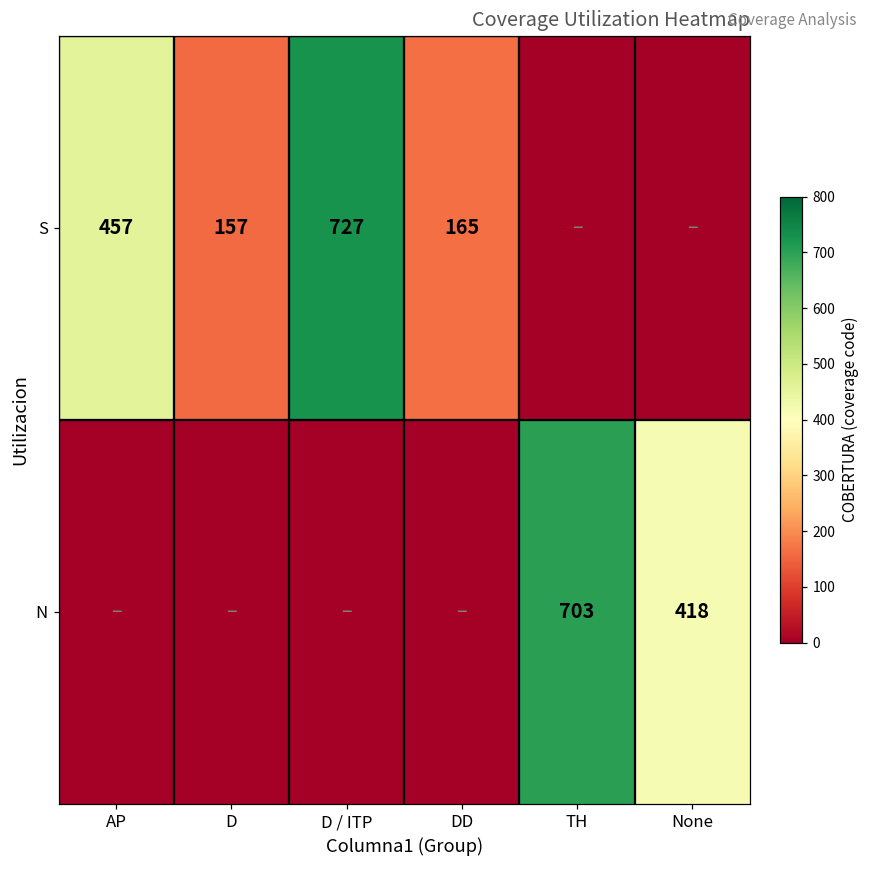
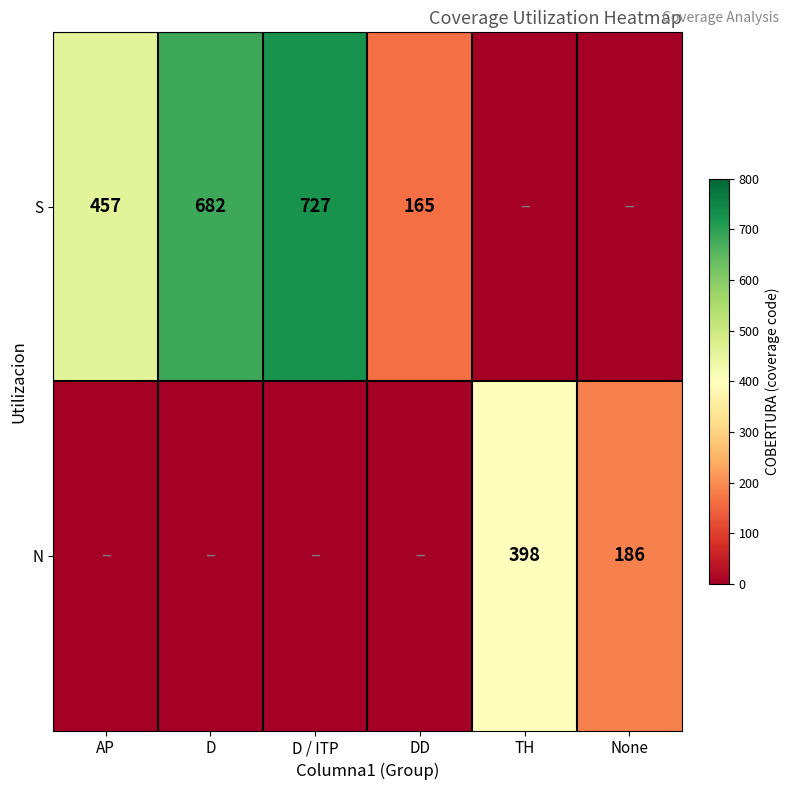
  {
    "S": {
      "AP": 457,
-     "D": 157,
+     "D": 682,
      "D / ITP": 727,
      "DD": 165
    },
    "N": {
-     "TH": 703,
-     "None": 418
+     "TH": 398,
+     "None": 186
    }
  }
